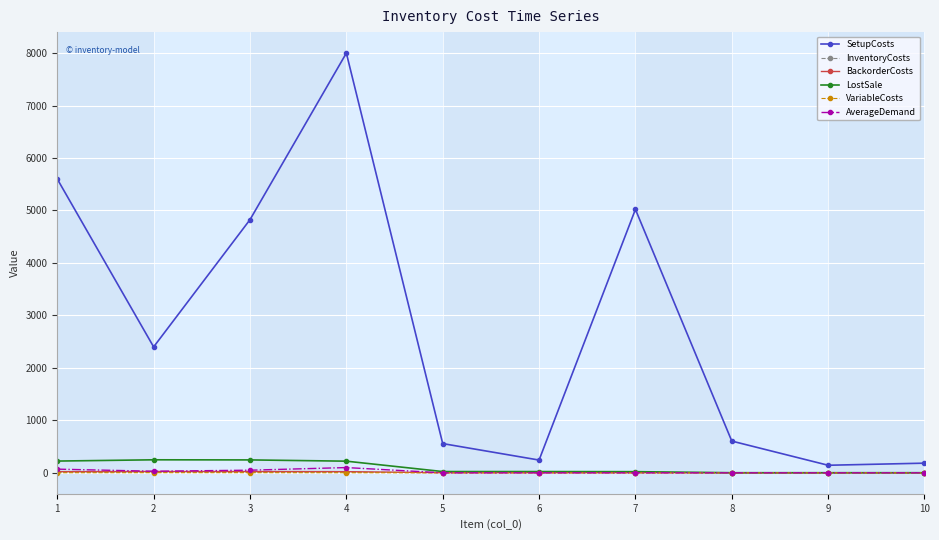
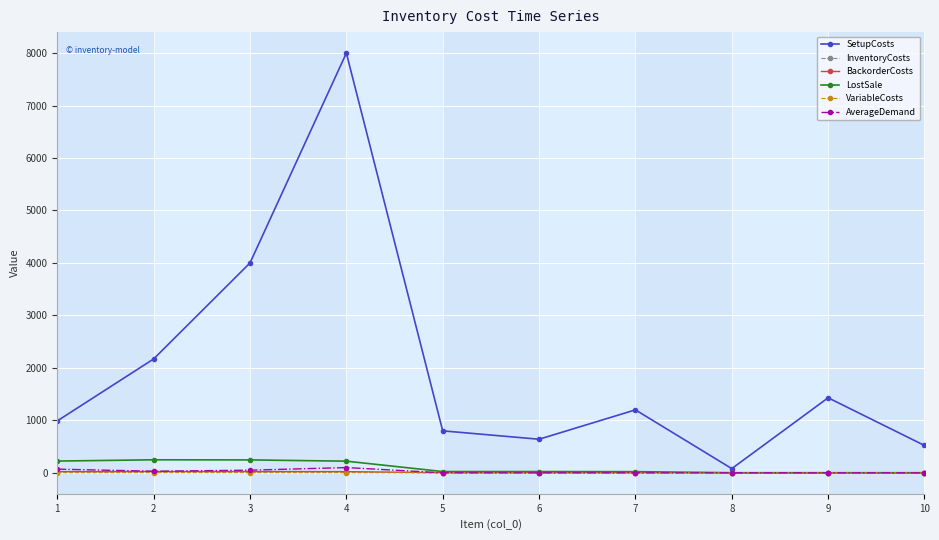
  {
    "SetupCosts": {
-     "1": 5600,
-     "2": 2400,
-     "3": 4800,
+     "1": 1000,
+     "2": 2200,
+     "3": 4000,
      "4": 8000,
-     "5": 600,
-     "6": 200,
-     "7": 5000,
-     "8": 600,
-     "9": 100,
-     "10": 200
+     "5": 800,
+     "6": 600,
+     "7": 1200,
+     "8": 100,
+     "9": 1400,
+     "10": 500
    },
    "LostSale": {
      "1": 200,
      "2": 200,
      "3": 200,
      "4": 200
    },
    "AverageDemand": {
      "4": 100
    }
  }
